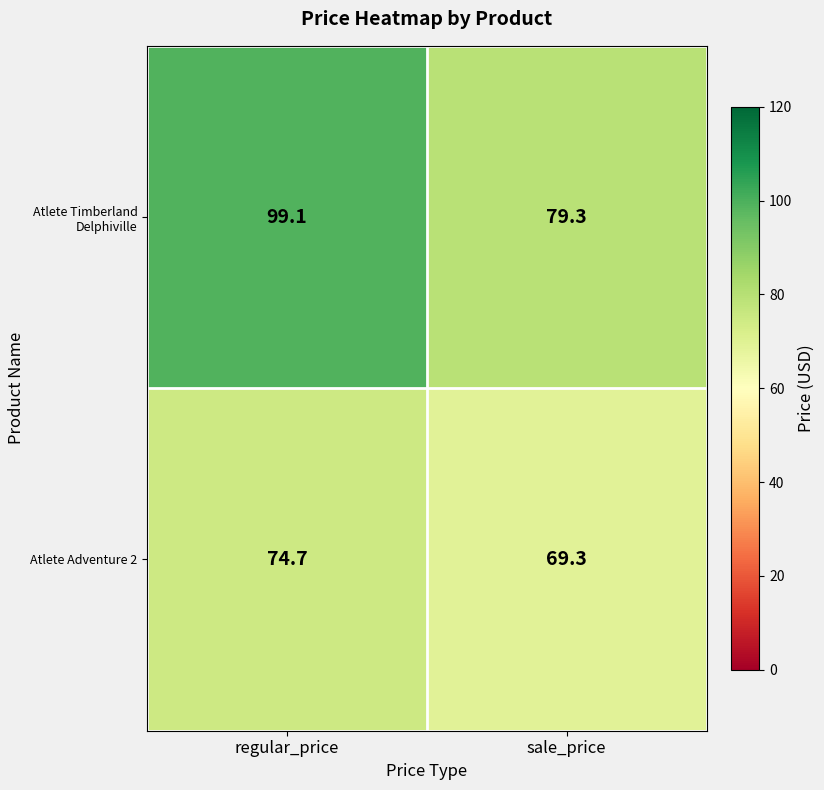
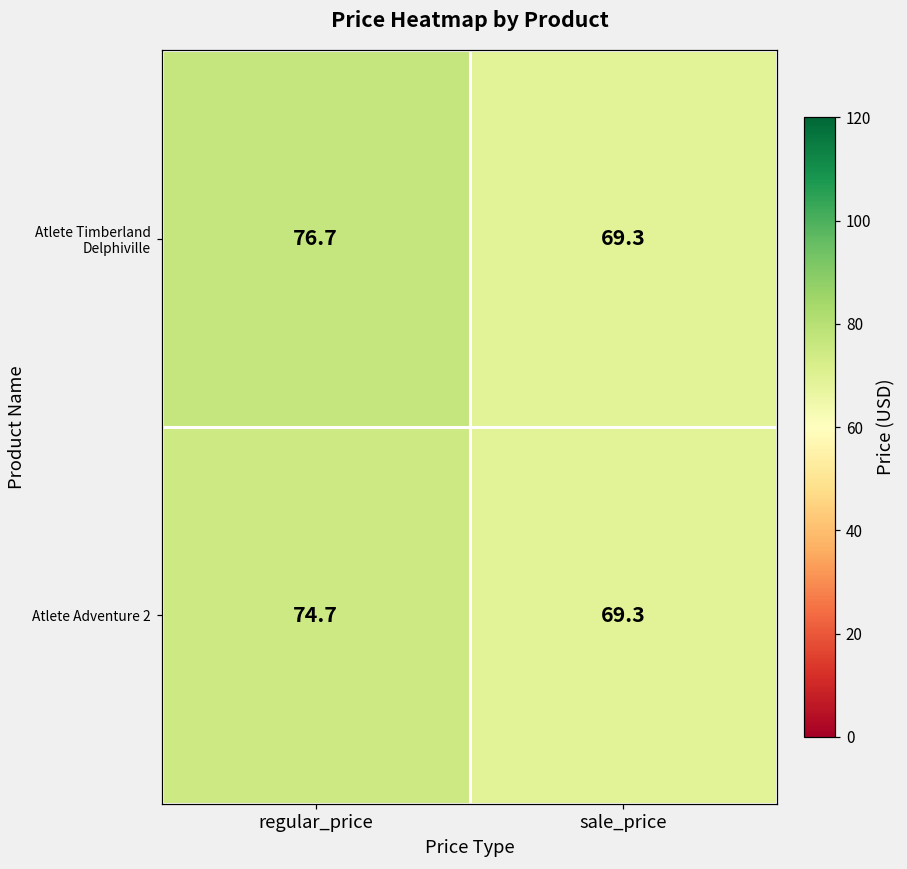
  {
    "Atlete Timberland Delphiville": {
-     "regular_price": 99.1,
-     "sale_price": 79.3
+     "regular_price": 76.7,
+     "sale_price": 69.3
    },
    "Atlete Adventure 2": {
      "regular_price": 74.7,
      "sale_price": 69.3
    }
  }
